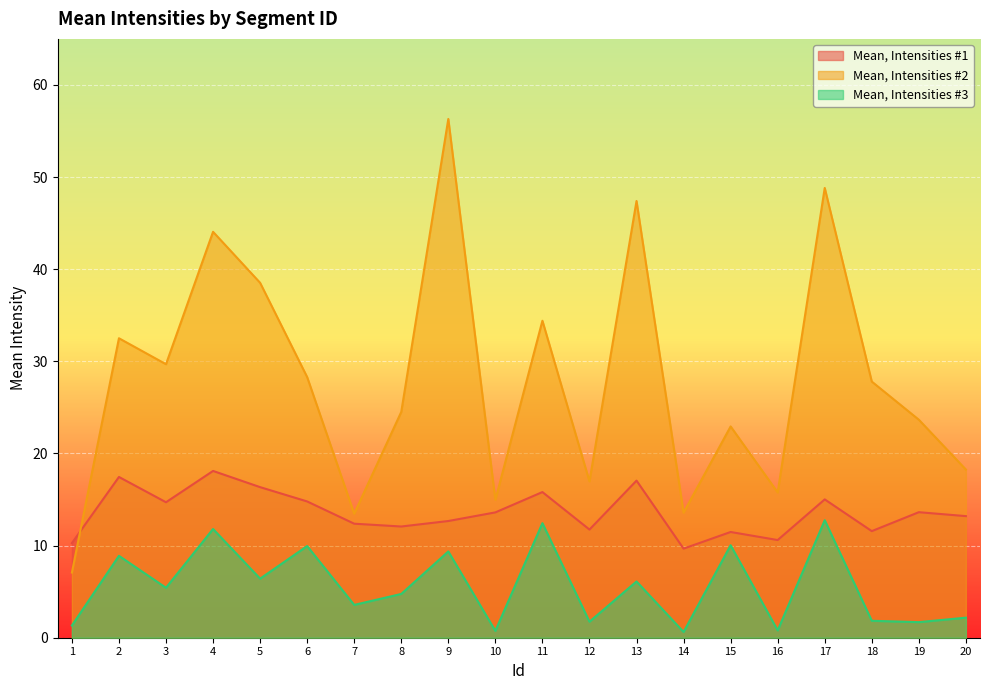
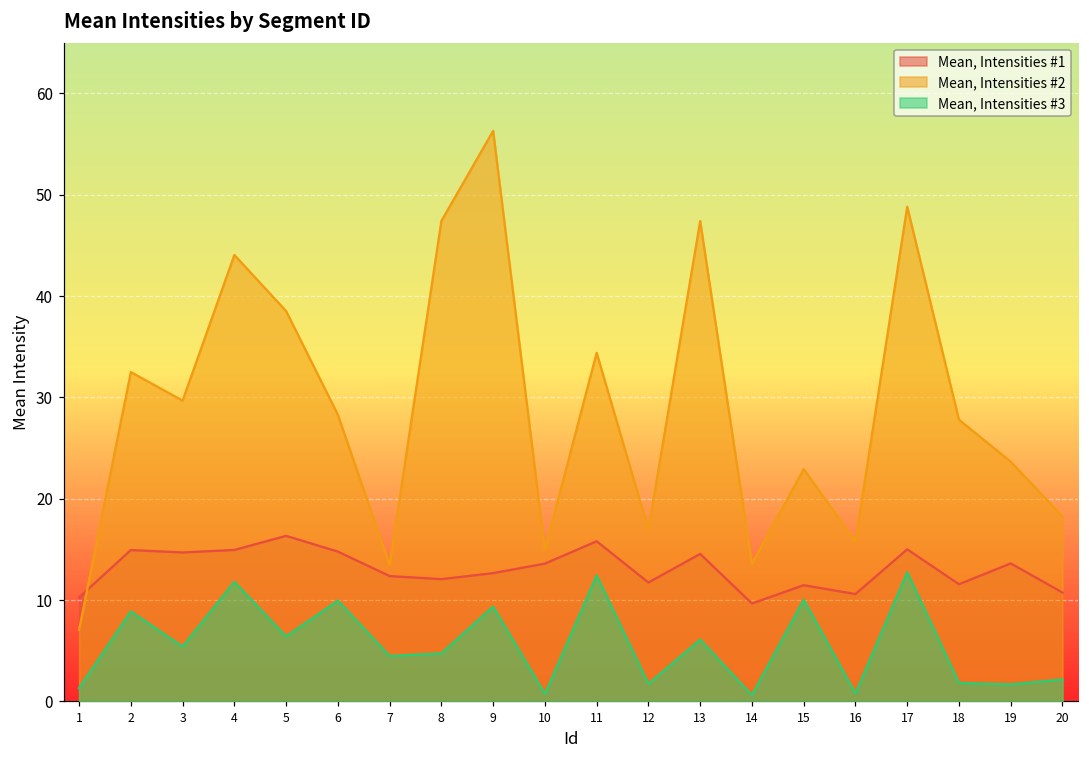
  {
    "Mean, Intensities #1": {
      "1": 10,
-     "2": 17,
+     "2": 15,
      "3": 15,
-     "4": 18,
+     "4": 15,
      "5": 16,
      "6": 15,
      "7": 12,
      "8": 12,
      "9": 13,
      "10": 14,
      "11": 16,
      "12": 12,
-     "13": 17,
+     "13": 15,
      "14": 10,
      "15": 11,
      "16": 11,
      "17": 15,
      "18": 12,
      "19": 14,
-     "20": 13
+     "20": 11
    },
    "Mean, Intensities #2": {
      "1": 7,
      "2": 33,
      "3": 30,
      "4": 44,
      "5": 39,
      "6": 28,
      "7": 13,
-     "8": 25,
+     "8": 47,
      "9": 56,
      "10": 15,
      "11": 34,
      "12": 17,
      "13": 47,
      "14": 14,
      "15": 23,
      "16": 16,
      "17": 49,
      "18": 28,
      "19": 24,
      "20": 18
    },
    "Mean, Intensities #3": {
      "1": 1,
      "2": 9,
      "3": 5,
      "4": 12,
      "5": 6,
      "6": 10,
-     "7": 3.6,
+     "7": 4.5,
      "8": 5,
      "9": 9,
      "10": 1,
      "11": 12,
      "12": 2,
      "13": 6,
      "14": 1,
      "15": 10,
      "16": 1,
      "17": 13,
      "18": 2,
      "19": 2,
      "20": 2
    }
  }
